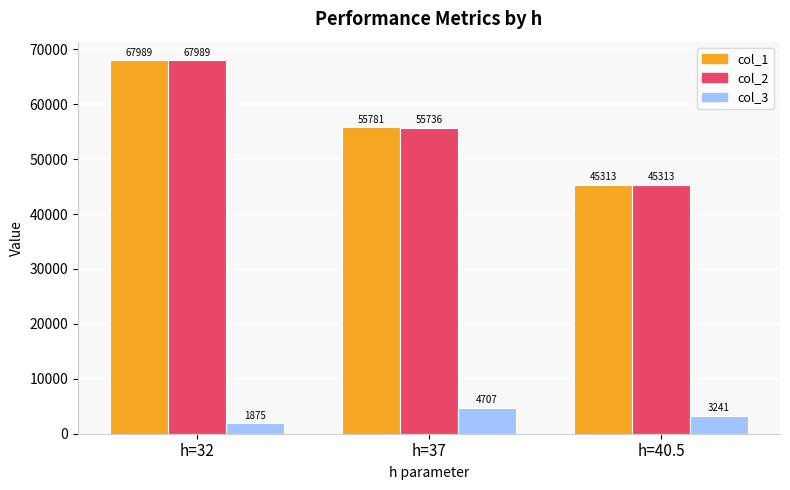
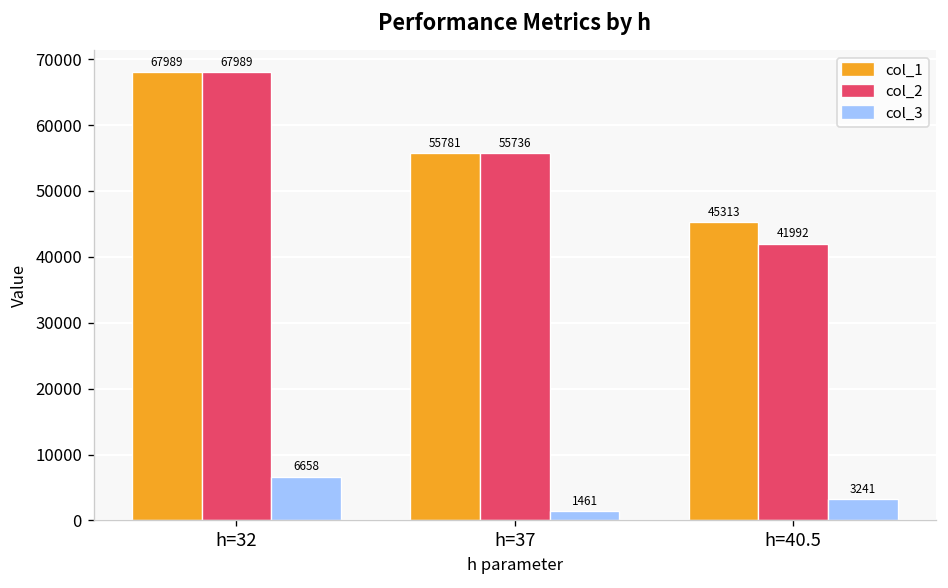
  {
    "col_1": {
      "h=32": 67989,
      "h=37": 55781,
      "h=40.5": 45313
    },
    "col_2": {
      "h=32": 67989,
      "h=37": 55736,
-     "h=40.5": 45313
+     "h=40.5": 41992
    },
    "col_3": {
-     "h=32": 1875,
-     "h=37": 4707,
+     "h=32": 6658,
+     "h=37": 1461,
      "h=40.5": 3241
    }
  }
